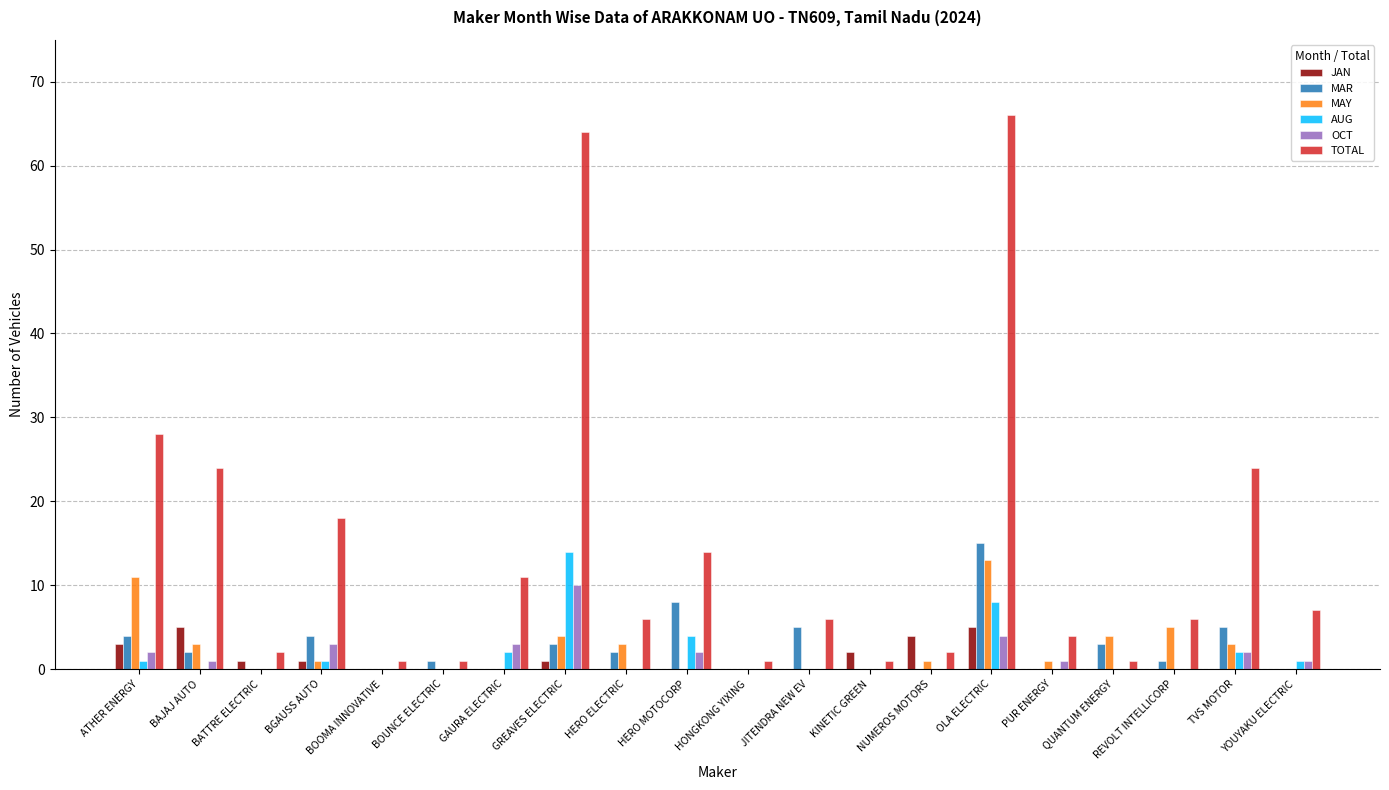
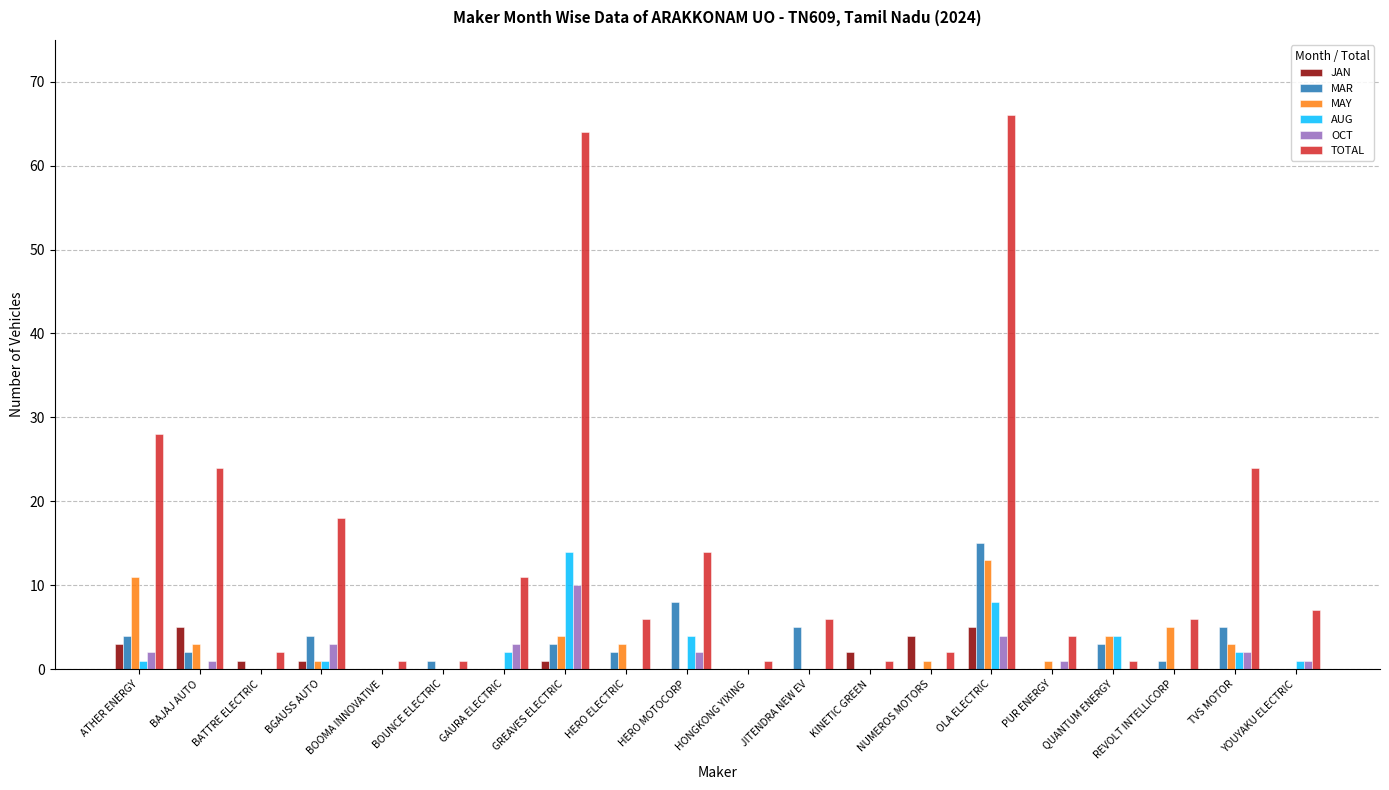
  {
    "JAN": {
      "ATHER ENERGY": 3,
      "BAJAJ AUTO": 5,
      "BATTRE ELECTRIC": 1,
      "BGAUSS AUTO": 1,
      "BOOMA INNOVATIVE": 0,
      "BOUNCE ELECTRIC": 0,
      "GAURA ELECTRIC": 0,
      "GREAVES ELECTRIC": 1,
      "HERO ELECTRIC": 0,
      "HERO MOTOCORP": 0,
      "HONGKONG YIXING": 0,
      "JITENDRA NEW EV": 0,
      "KINETIC GREEN": 2,
      "NUMEROS MOTORS": 4,
      "OLA ELECTRIC": 5,
      "PUR ENERGY": 0,
      "QUANTUM ENERGY": 0,
      "REVOLT INTELLICORP": 0,
      "TVS MOTOR": 0,
      "YOUYAKU ELECTRIC": 0
    },
    "MAR": {
      "ATHER ENERGY": 4,
      "BAJAJ AUTO": 2,
      "BATTRE ELECTRIC": 0,
      "BGAUSS AUTO": 4,
      "BOOMA INNOVATIVE": 0,
      "BOUNCE ELECTRIC": 1,
      "GAURA ELECTRIC": 0,
      "GREAVES ELECTRIC": 3,
      "HERO ELECTRIC": 2,
      "HERO MOTOCORP": 8,
      "HONGKONG YIXING": 0,
      "JITENDRA NEW EV": 5,
      "KINETIC GREEN": 0,
      "NUMEROS MOTORS": 0,
      "OLA ELECTRIC": 15,
      "PUR ENERGY": 0,
      "QUANTUM ENERGY": 3,
      "REVOLT INTELLICORP": 1,
      "TVS MOTOR": 5,
      "YOUYAKU ELECTRIC": 0
    },
    "MAY": {
      "ATHER ENERGY": 11,
      "BAJAJ AUTO": 3,
      "BATTRE ELECTRIC": 0,
      "BGAUSS AUTO": 1,
      "BOOMA INNOVATIVE": 0,
      "BOUNCE ELECTRIC": 0,
      "GAURA ELECTRIC": 0,
      "GREAVES ELECTRIC": 4,
      "HERO ELECTRIC": 3,
      "HERO MOTOCORP": 0,
      "HONGKONG YIXING": 0,
      "JITENDRA NEW EV": 0,
      "KINETIC GREEN": 0,
      "NUMEROS MOTORS": 1,
      "OLA ELECTRIC": 13,
      "PUR ENERGY": 1,
      "QUANTUM ENERGY": 4,
      "REVOLT INTELLICORP": 5,
      "TVS MOTOR": 3,
      "YOUYAKU ELECTRIC": 0
    },
    "AUG": {
      "ATHER ENERGY": 1,
      "BAJAJ AUTO": 0,
      "BATTRE ELECTRIC": 0,
      "BGAUSS AUTO": 1,
      "BOOMA INNOVATIVE": 0,
      "BOUNCE ELECTRIC": 0,
      "GAURA ELECTRIC": 2,
      "GREAVES ELECTRIC": 14,
      "HERO ELECTRIC": 0,
      "HERO MOTOCORP": 4,
      "HONGKONG YIXING": 0,
      "JITENDRA NEW EV": 0,
      "KINETIC GREEN": 0,
      "NUMEROS MOTORS": 0,
      "OLA ELECTRIC": 8,
      "PUR ENERGY": 0,
-     "QUANTUM ENERGY": 0,
+     "QUANTUM ENERGY": 4,
      "REVOLT INTELLICORP": 0,
      "TVS MOTOR": 2,
      "YOUYAKU ELECTRIC": 1
    },
    "OCT": {
      "ATHER ENERGY": 2,
      "BAJAJ AUTO": 1,
      "BATTRE ELECTRIC": 0,
      "BGAUSS AUTO": 3,
      "BOOMA INNOVATIVE": 0,
      "BOUNCE ELECTRIC": 0,
      "GAURA ELECTRIC": 3,
      "GREAVES ELECTRIC": 10,
      "HERO ELECTRIC": 0,
      "HERO MOTOCORP": 2,
      "HONGKONG YIXING": 0,
      "JITENDRA NEW EV": 0,
      "KINETIC GREEN": 0,
      "NUMEROS MOTORS": 0,
      "OLA ELECTRIC": 4,
      "PUR ENERGY": 1,
      "QUANTUM ENERGY": 0,
      "REVOLT INTELLICORP": 0,
      "TVS MOTOR": 2,
      "YOUYAKU ELECTRIC": 1
    },
    "TOTAL": {
      "ATHER ENERGY": 28,
      "BAJAJ AUTO": 24,
      "BATTRE ELECTRIC": 2,
      "BGAUSS AUTO": 18,
      "BOOMA INNOVATIVE": 1,
      "BOUNCE ELECTRIC": 1,
      "GAURA ELECTRIC": 11,
      "GREAVES ELECTRIC": 64,
      "HERO ELECTRIC": 6,
      "HERO MOTOCORP": 14,
      "HONGKONG YIXING": 1,
      "JITENDRA NEW EV": 6,
      "KINETIC GREEN": 1,
      "NUMEROS MOTORS": 2,
      "OLA ELECTRIC": 66,
      "PUR ENERGY": 4,
      "QUANTUM ENERGY": 1,
      "REVOLT INTELLICORP": 6,
      "TVS MOTOR": 24,
      "YOUYAKU ELECTRIC": 7
    }
  }
